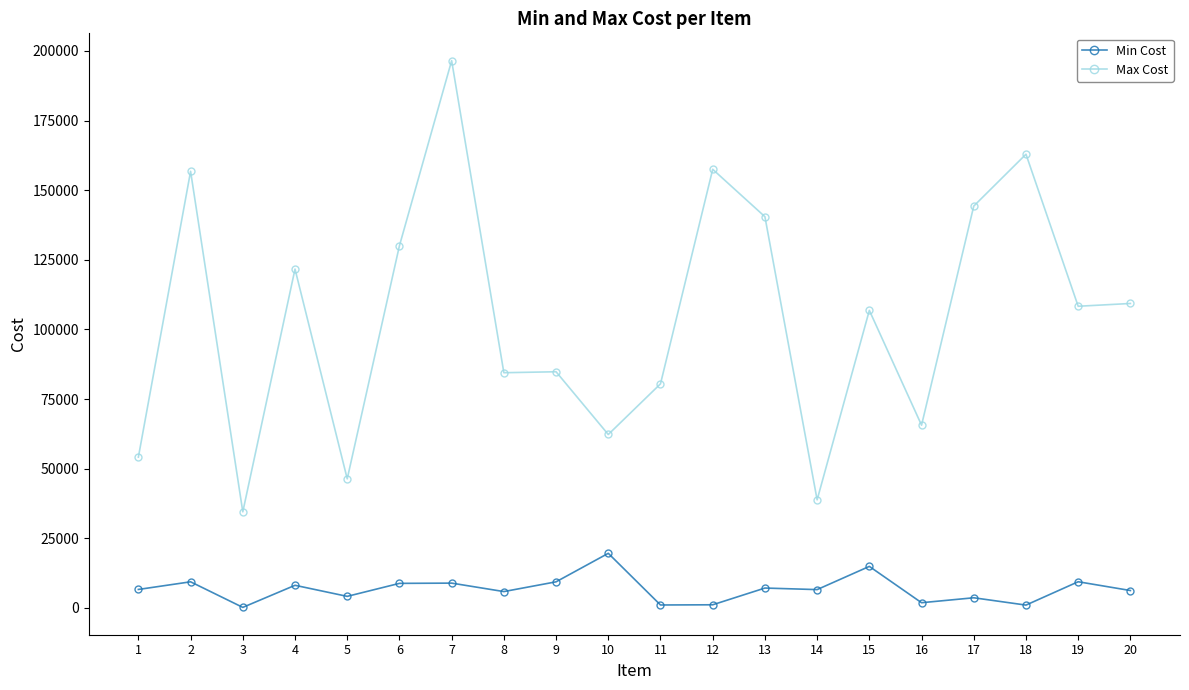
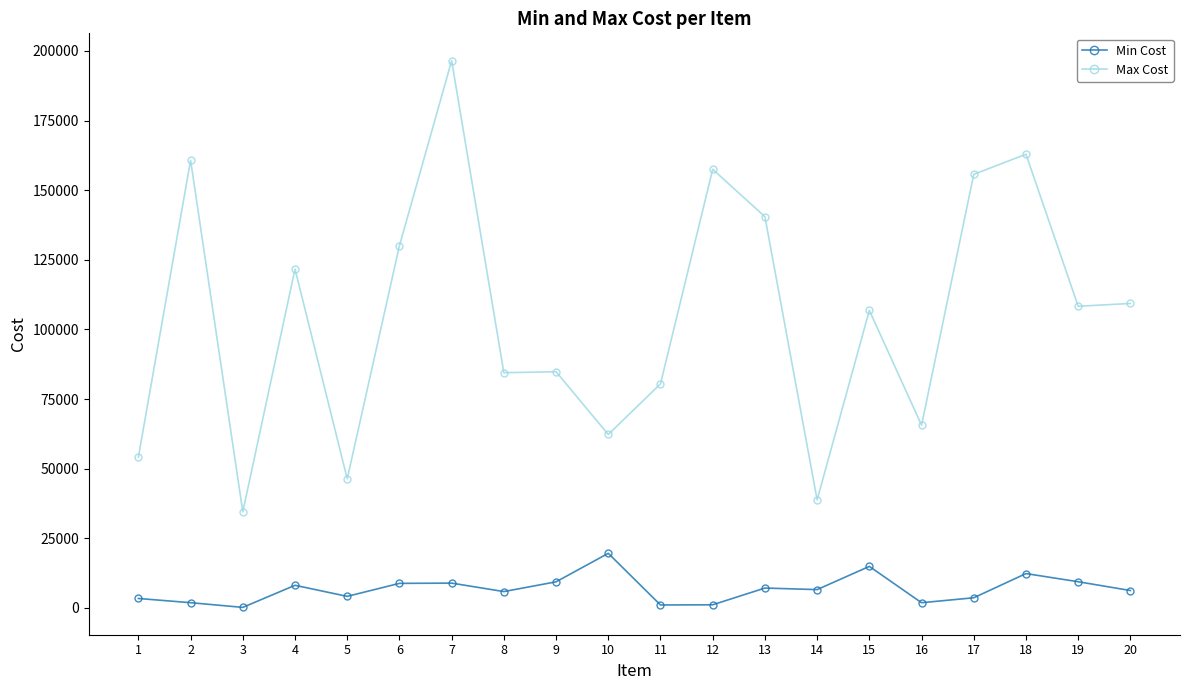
  {
    "Min Cost": {
-     "1": 7000,
-     "2": 9000,
+     "1": 3000,
+     "2": 2000,
      "3": 0,
      "4": 8000,
      "5": 4000,
      "6": 9000,
      "7": 9000,
      "8": 6000,
      "9": 9000,
      "10": 20000,
      "11": 1000,
      "12": 1000,
      "13": 7000,
      "14": 7000,
      "15": 15000,
      "16": 2000,
      "17": 4000,
-     "18": 1000,
+     "18": 12000,
      "19": 9000,
      "20": 6000
    },
    "Max Cost": {
      "1": 54000,
-     "2": 157000,
+     "2": 161000,
      "3": 34000,
      "4": 122000,
      "5": 46000,
      "6": 130000,
      "7": 196000,
      "8": 84000,
      "9": 85000,
      "10": 62000,
      "11": 80000,
      "12": 157000,
      "13": 140000,
      "14": 39000,
      "15": 107000,
      "16": 66000,
-     "17": 144000,
+     "17": 156000,
      "18": 163000,
      "19": 108000,
      "20": 109000
    }
  }
